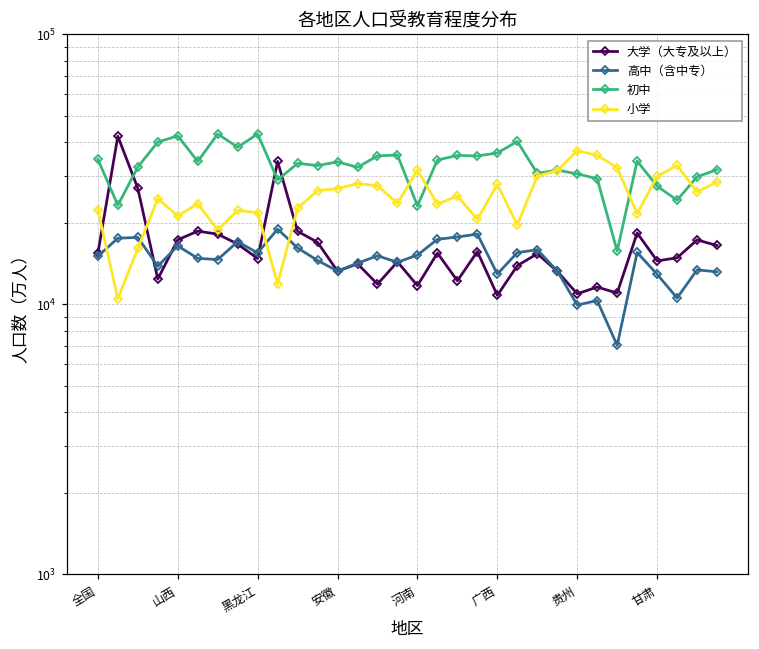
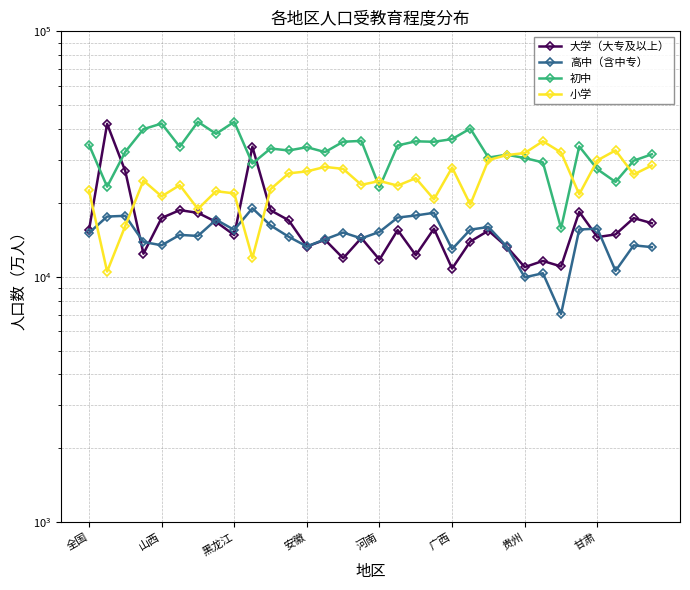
  {
    "大学（大专及以上）": {
      "全国": 15000,
      "山西": 17000,
      "黑龙江": 15000,
      "河南": 12000,
      "广西": 11000,
      "贵州": 11000,
      "甘肃": 15000
    },
    "高中（含中专）": {
      "全国": 15000,
-     "山西": 16000,
+     "山西": 13000,
      "黑龙江": 16000,
      "河南": 15000,
      "广西": 13000,
      "贵州": 10000,
-     "甘肃": 13000
+     "甘肃": 16000
    },
    "初中": {
      "全国": 35000,
      "山西": 42000,
      "黑龙江": 43000,
      "安徽": 34000,
      "河南": 23000,
      "广西": 36000,
      "贵州": 30000,
      "甘肃": 27000
    },
    "小学": {
      "全国": 22000,
      "山西": 21000,
      "黑龙江": 22000,
      "安徽": 27000,
-     "河南": 31000,
+     "河南": 25000,
      "广西": 28000,
-     "贵州": 37000,
+     "贵州": 32000,
      "甘肃": 30000
    }
  }
